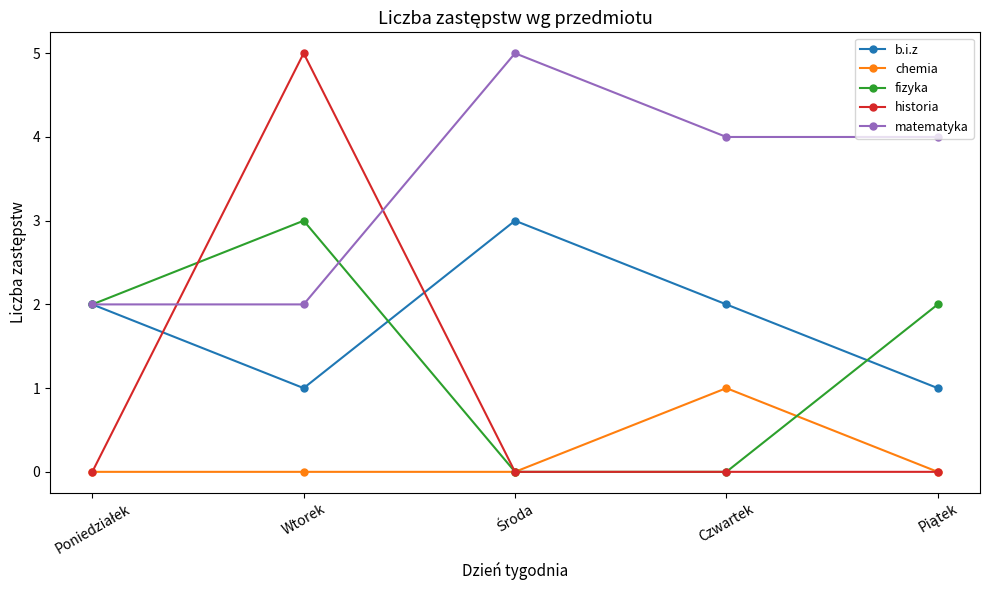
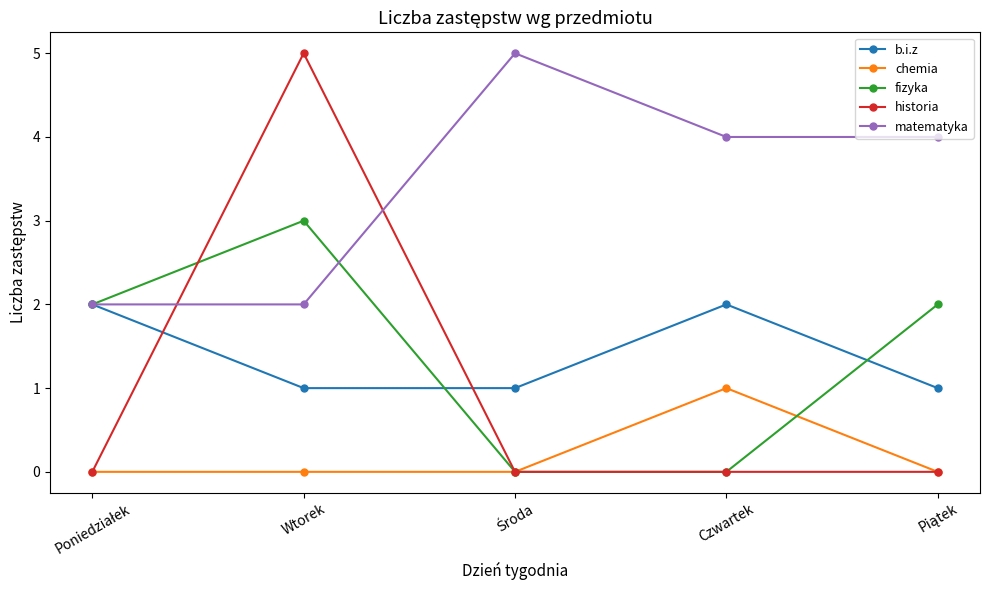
  {
    "b.i.z": {
      "Wtorek": 1,
-     "Środa": 3,
+     "Środa": 1,
      "Czwartek": 2,
      "Piątek": 1
    },
    "chemia": {
      "Wtorek": 0,
      "Czwartek": 1
    },
    "fizyka": {
      "Wtorek": 3,
      "Piątek": 2
    },
    "historia": {
      "Wtorek": 5
    },
    "matematyka": {
      "Wtorek": 2,
      "Środa": 5,
      "Czwartek": 4
    }
  }
